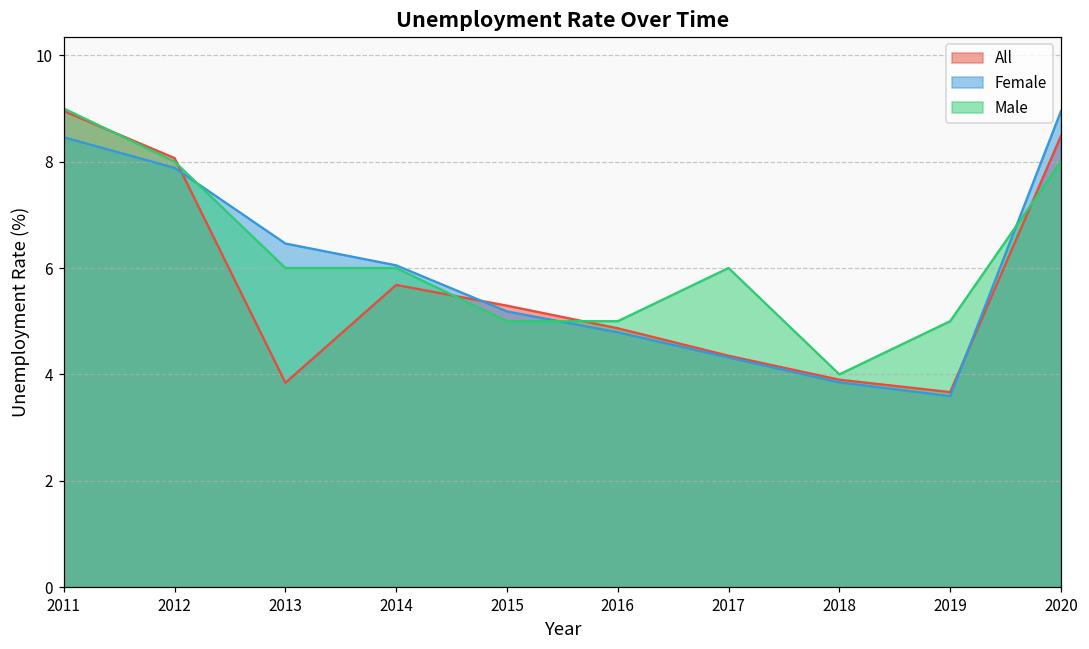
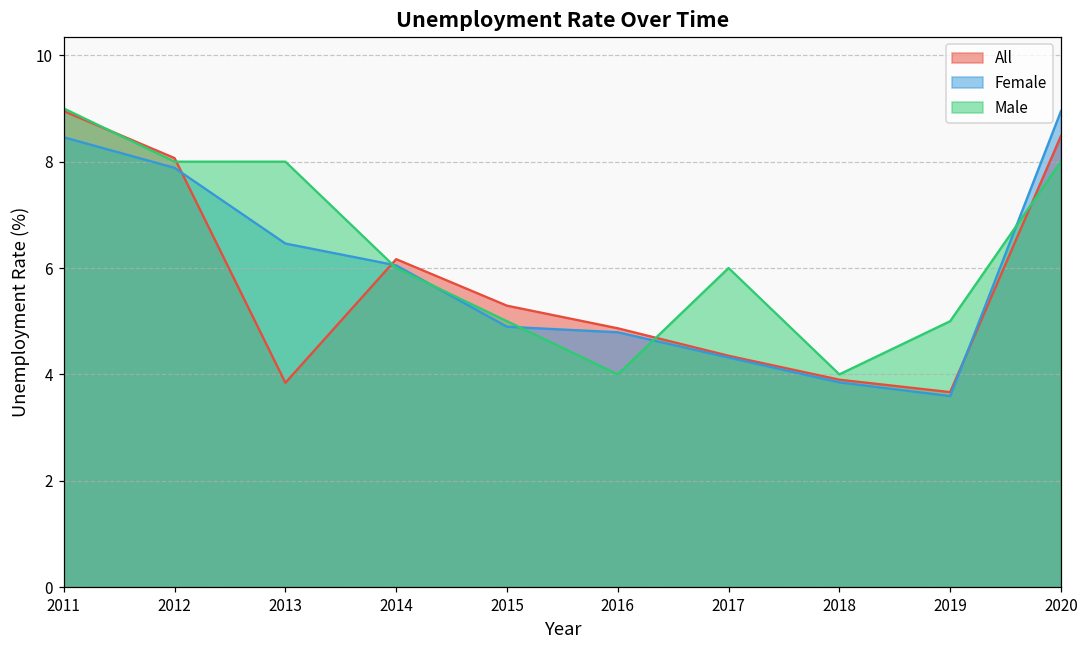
  {
    "All": {
      "2012": 8.1,
      "2013": 3.8,
-     "2014": 5.7,
+     "2014": 6.2,
      "2015": 5.3,
      "2016": 4.9,
      "2019": 3.7,
      "2020": 8.5
    },
    "Female": {
      "2011": 8.5,
      "2012": 7.9,
      "2013": 6.5,
-     "2015": 5.2,
+     "2015": 4.9,
      "2016": 4.8,
      "2019": 3.6,
      "2020": 9.0
    },
    "Male": {
      "2012": 8,
-     "2013": 6,
+     "2013": 8,
      "2015": 5,
-     "2016": 5,
+     "2016": 4,
      "2017": 6,
      "2018": 4,
      "2019": 5,
      "2020": 8
    }
  }
